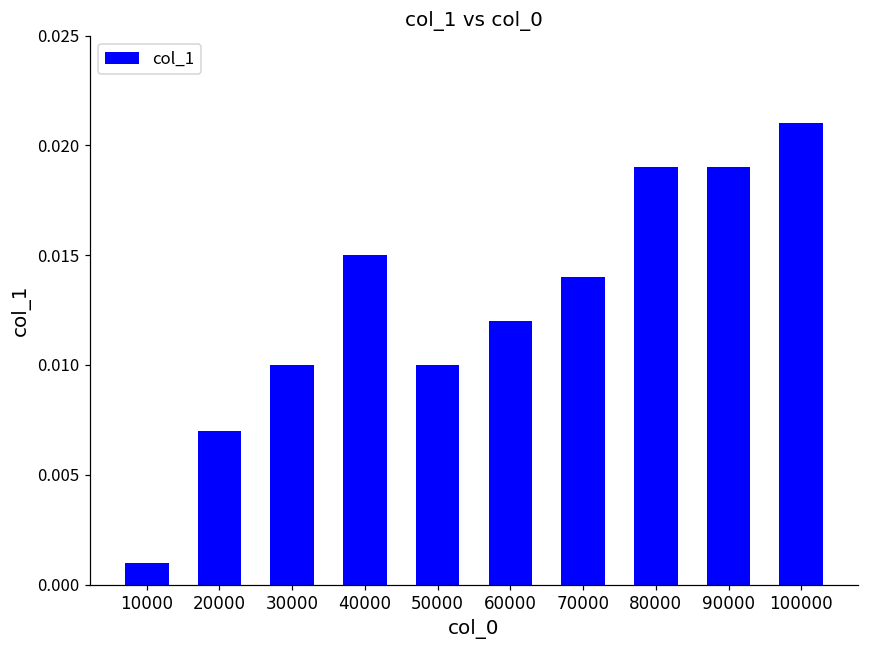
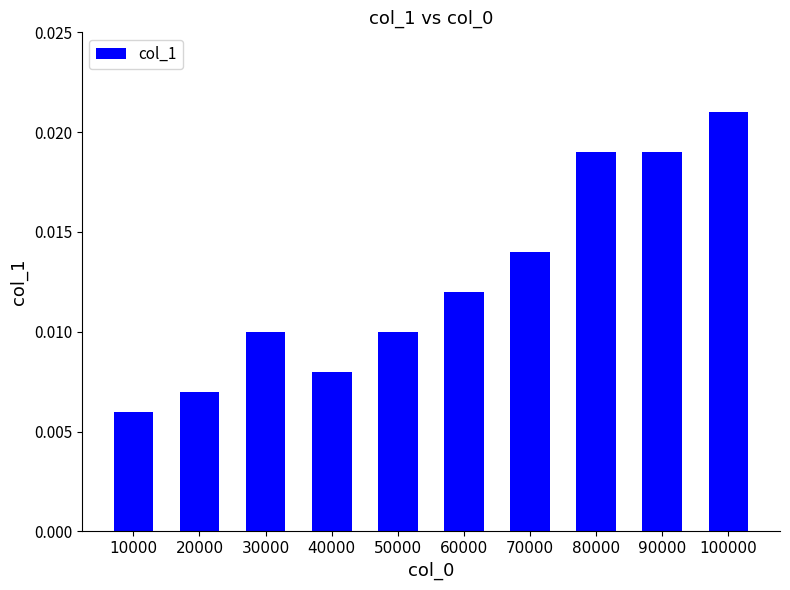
  {
-   "10000": 0.001,
+   "10000": 0.006,
    "20000": 0.007,
    "30000": 0.010,
-   "40000": 0.015,
+   "40000": 0.008,
    "50000": 0.010,
    "60000": 0.012,
    "70000": 0.014,
    "80000": 0.019,
    "90000": 0.019,
    "100000": 0.021
  }
